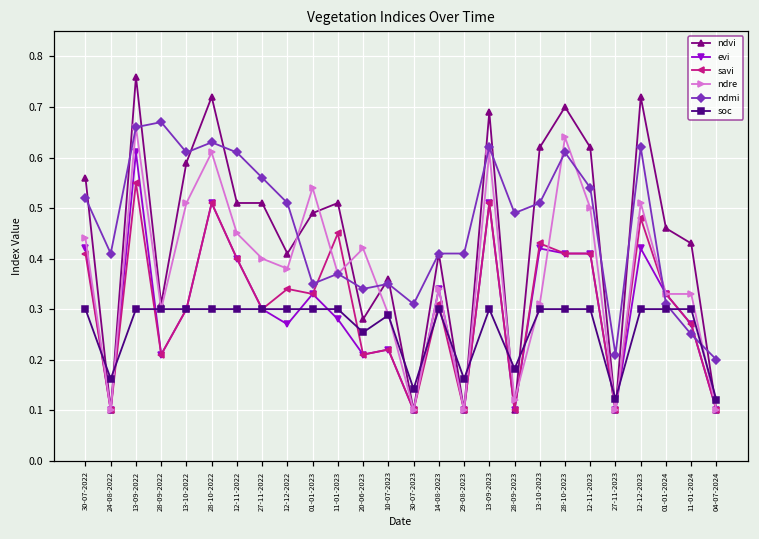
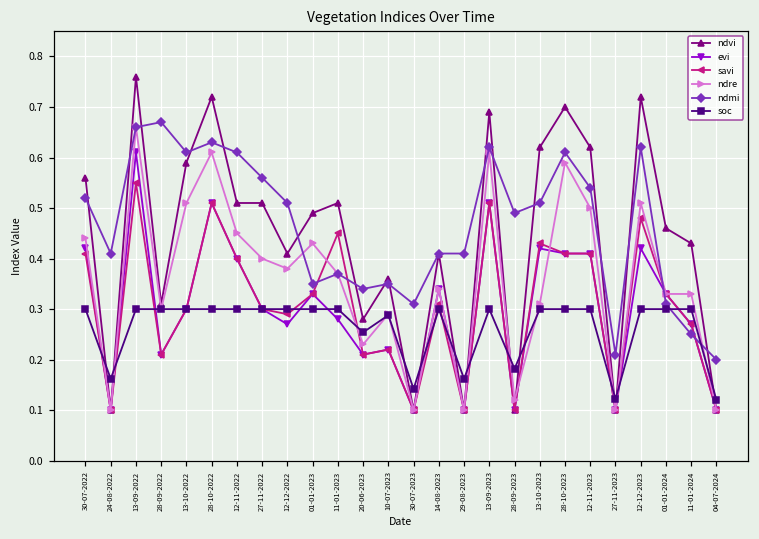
  {
    "savi": {
      "30-07-2022": 0.41,
      "13-09-2022": 0.55,
-     "12-12-2022": 0.34,
+     "12-12-2022": 0.29,
      "11-01-2023": 0.45,
      "14-08-2023": 0.31,
      "13-10-2023": 0.43,
      "12-12-2023": 0.48
    },
    "ndre": {
      "30-07-2022": 0.44,
      "13-10-2022": 0.51,
      "28-10-2022": 0.61,
      "12-11-2022": 0.45,
      "27-11-2022": 0.40,
      "12-12-2022": 0.38,
-     "01-01-2023": 0.54,
-     "20-06-2023": 0.42,
+     "01-01-2023": 0.43,
+     "20-06-2023": 0.23,
      "13-09-2023": 0.61,
      "28-09-2023": 0.12,
      "13-10-2023": 0.31,
-     "28-10-2023": 0.64,
+     "28-10-2023": 0.59,
      "12-11-2023": 0.50,
      "12-12-2023": 0.51,
      "11-01-2024": 0.33
    }
  }
